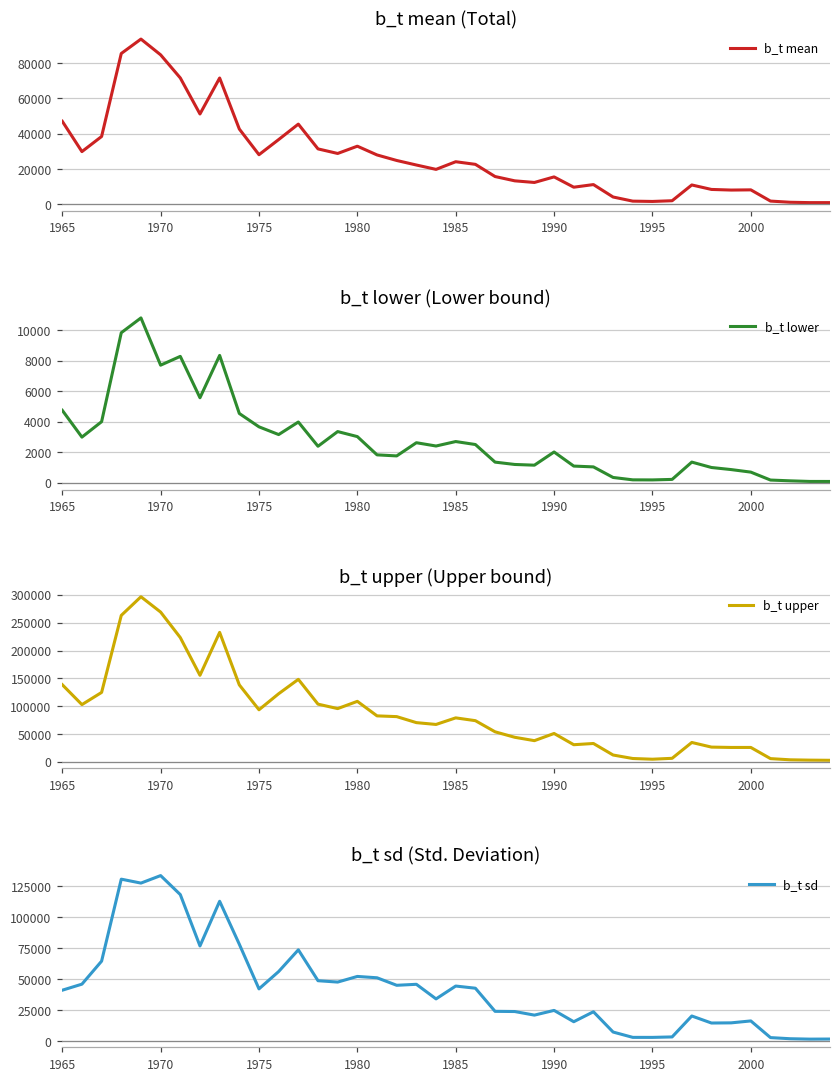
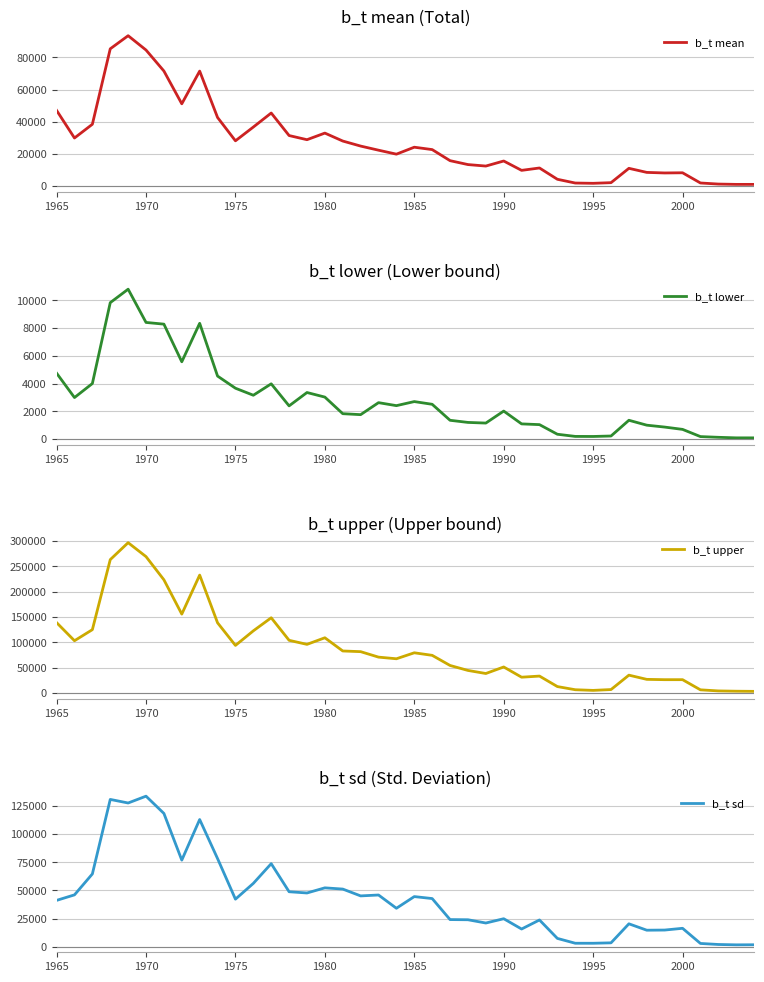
  {
    "b_t mean (Total)": {
      "1965": 47000,
      "1970": 85000,
      "1975": 28000,
      "1980": 33000,
      "1985": 24000,
      "1990": 16000,
      "1995": 2000,
      "2000": 8000
    },
    "b_t lower (Lower bound)": {
      "1965": 4800,
-     "1970": 7700,
+     "1970": 8400,
      "1975": 3700,
      "1980": 3000,
      "1985": 2700,
      "1990": 2000,
      "1995": 200,
      "2000": 700
    },
    "b_t upper (Upper bound)": {
      "1965": 140000,
      "1970": 270000,
      "1975": 90000,
      "1980": 110000,
      "1985": 80000,
      "1990": 50000,
      "1995": 0,
      "2000": 30000
    },
    "b_t sd (Std. Deviation)": {
      "1965": 41000,
      "1970": 134000,
      "1975": 42000,
      "1980": 52000,
      "1985": 45000,
      "1990": 25000,
      "1995": 3000,
      "2000": 16000
    }
  }
